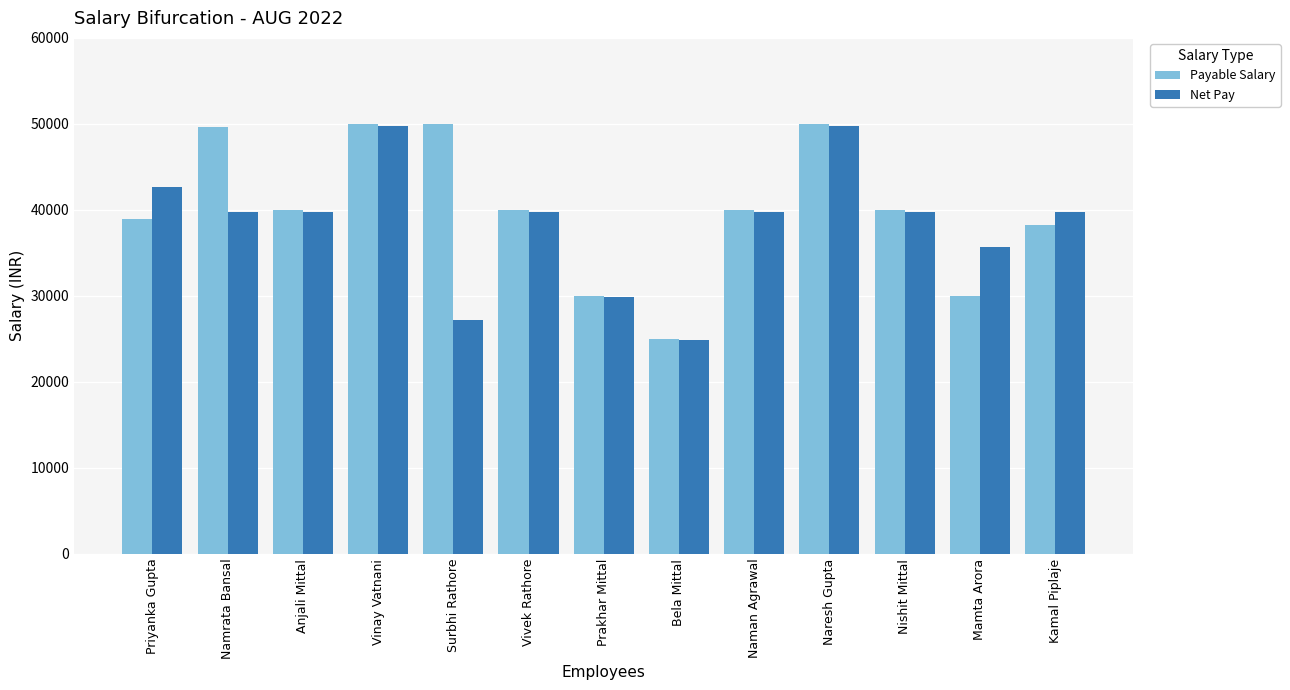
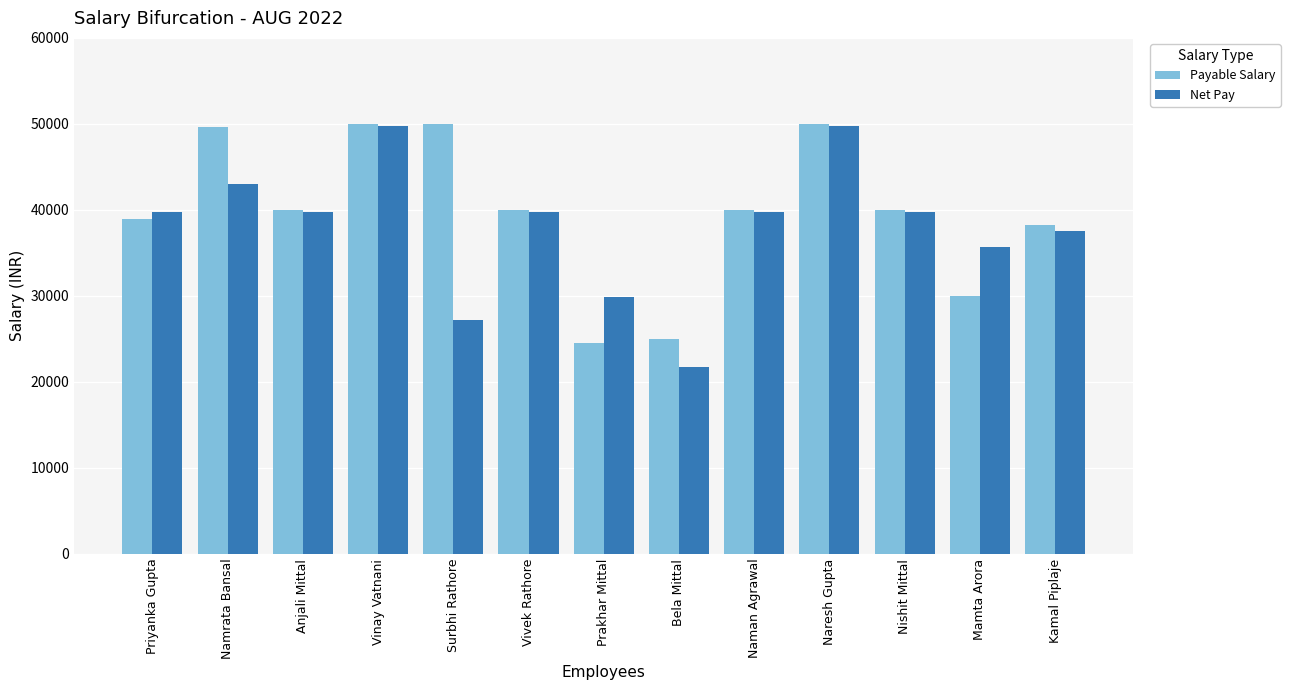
  {
    "Payable Salary": {
      "Priyanka Gupta": 39000,
      "Namrata Bansal": 50000,
      "Anjali Mittal": 40000,
      "Vinay Vatnani": 50000,
      "Surbhi Rathore": 50000,
      "Vivek Rathore": 40000,
-     "Prakhar Mittal": 30000,
+     "Prakhar Mittal": 25000,
      "Bela Mittal": 25000,
      "Naman Agrawal": 40000,
      "Naresh Gupta": 50000,
      "Nishit Mittal": 40000,
      "Mamta Arora": 30000,
      "Kamal Piplaje": 38000
    },
    "Net Pay": {
-     "Priyanka Gupta": 43000,
-     "Namrata Bansal": 40000,
+     "Priyanka Gupta": 40000,
+     "Namrata Bansal": 43000,
      "Anjali Mittal": 40000,
      "Vinay Vatnani": 50000,
      "Surbhi Rathore": 27000,
      "Vivek Rathore": 40000,
      "Prakhar Mittal": 30000,
-     "Bela Mittal": 25000,
+     "Bela Mittal": 22000,
      "Naman Agrawal": 40000,
      "Naresh Gupta": 50000,
      "Nishit Mittal": 40000,
      "Mamta Arora": 36000,
-     "Kamal Piplaje": 40000
+     "Kamal Piplaje": 38000
    }
  }
